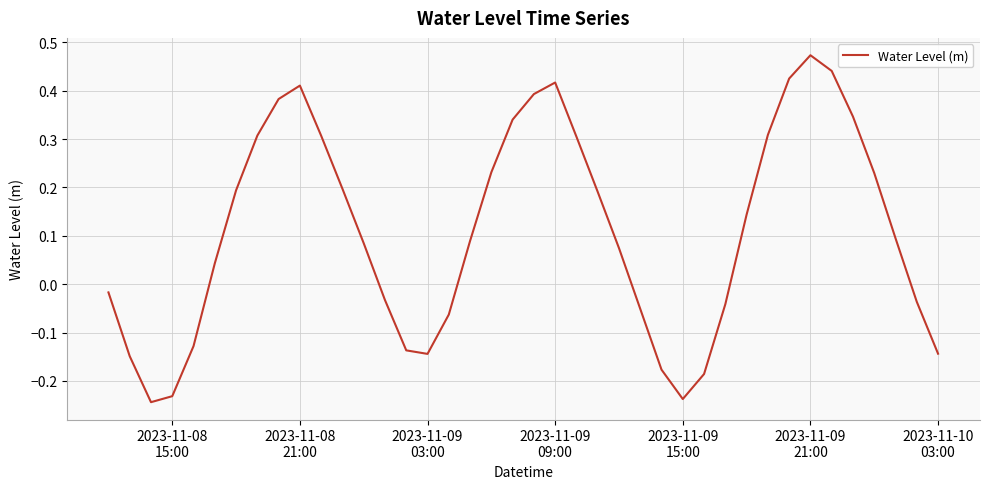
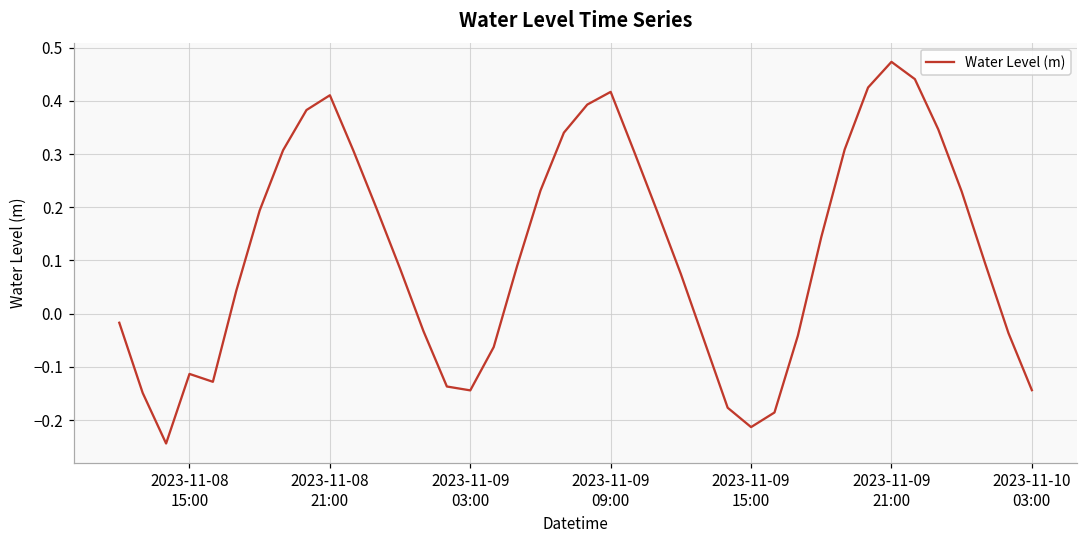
  {
-   "2023-11-08 15:00": -0.23,
+   "2023-11-08 15:00": -0.11,
    "2023-11-08 21:00": 0.41,
    "2023-11-09 03:00": -0.14,
    "2023-11-09 09:00": 0.42,
-   "2023-11-09 15:00": -0.24,
+   "2023-11-09 15:00": -0.21,
    "2023-11-09 21:00": 0.47,
    "2023-11-10 03:00": -0.14
  }
